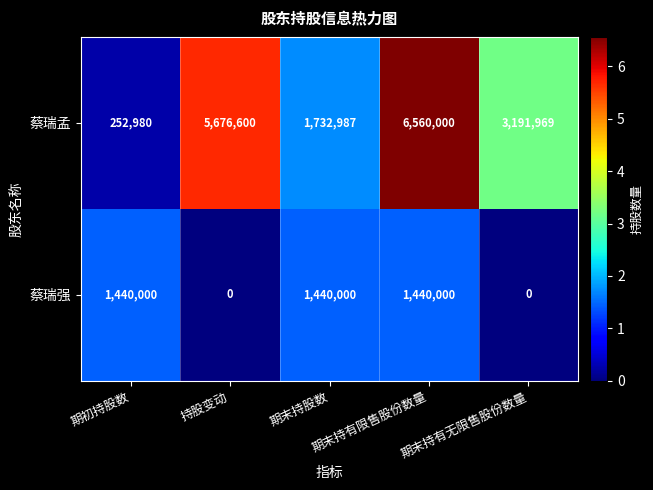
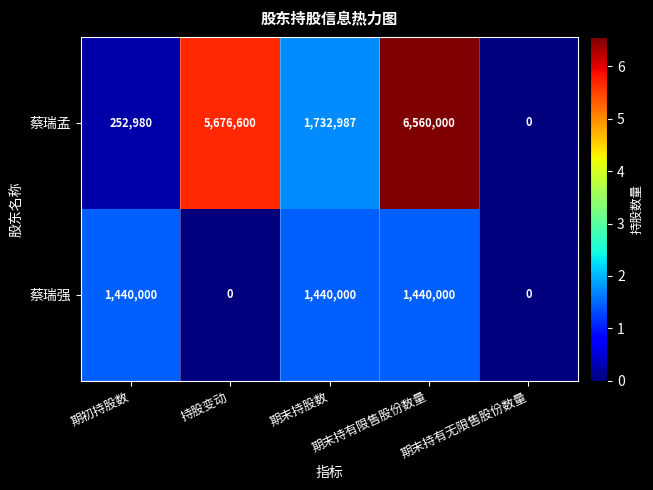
  {
    "蔡瑞孟": {
      "期初持股数": "252,980",
      "持股变动": "5,676,600",
      "期末持股数": "1,732,987",
      "期末持有限售股份数量": "6,560,000",
-     "期末持有无限售股份数量": "3,191,969"
+     "期末持有无限售股份数量": "0"
    },
    "蔡瑞强": {
      "期初持股数": "1,440,000",
      "持股变动": "0",
      "期末持股数": "1,440,000",
      "期末持有限售股份数量": "1,440,000",
      "期末持有无限售股份数量": "0"
    }
  }
